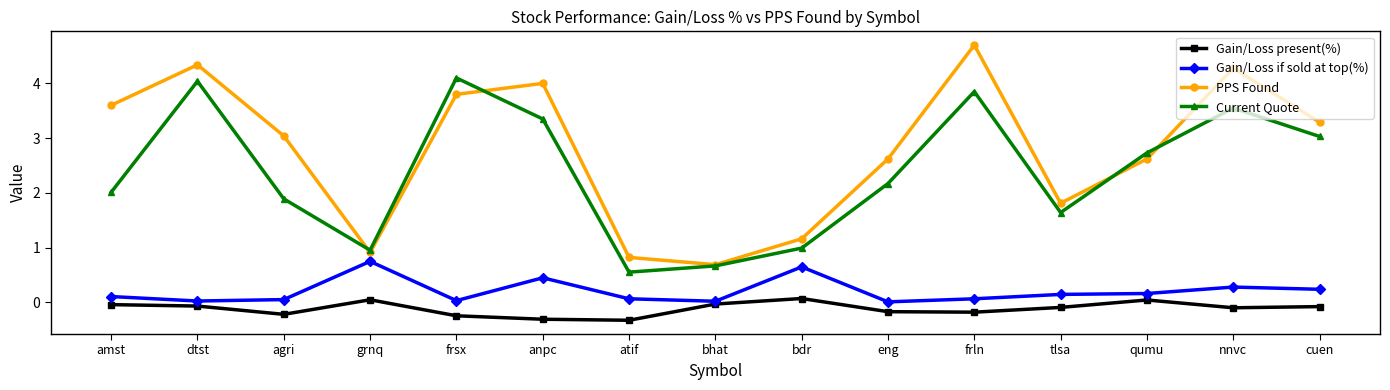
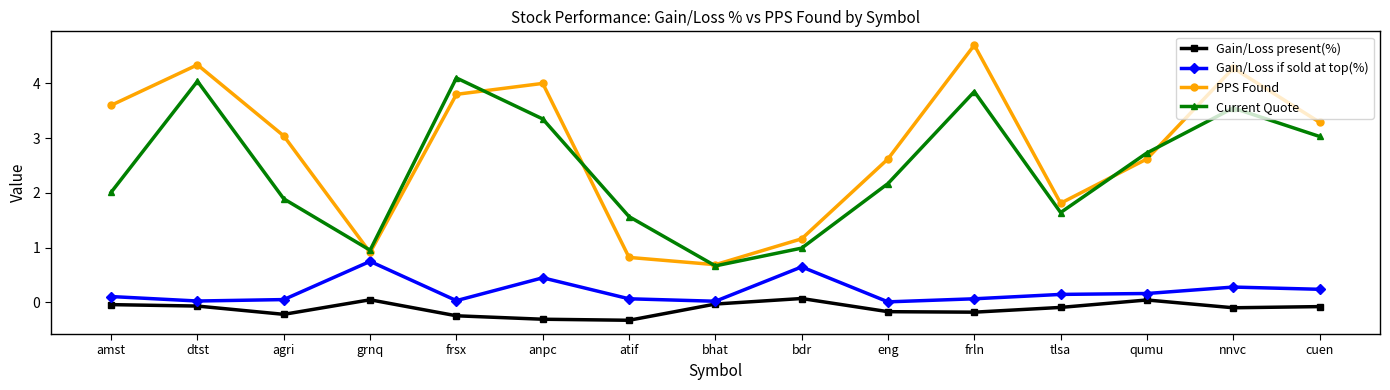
  {
    "Gain/Loss present(%)": {
      "amst": 0.0,
      "dtst": -0.1,
      "agri": -0.2,
      "grnq": 0.0,
      "frsx": -0.2,
      "anpc": -0.3,
      "atif": -0.3,
      "bhat": 0.0,
      "bdr": 0.1,
      "eng": -0.2,
      "frln": -0.2,
      "tlsa": -0.1,
      "qumu": 0.0,
      "nnvc": -0.1,
      "cuen": -0.1
    },
    "Gain/Loss if sold at top(%)": {
      "amst": 0.1,
      "dtst": 0.0,
      "agri": 0.0,
      "grnq": 0.7,
      "frsx": 0.0,
      "anpc": 0.4,
      "atif": 0.1,
      "bhat": 0.0,
      "bdr": 0.6,
      "eng": 0.0,
      "frln": 0.1,
      "tlsa": 0.1,
      "qumu": 0.2,
      "nnvc": 0.3,
      "cuen": 0.2
    },
    "PPS Found": {
      "amst": 3.6,
      "dtst": 4.3,
      "agri": 3.0,
      "frsx": 3.8,
      "anpc": 4.0,
      "atif": 0.8,
      "bdr": 1.2,
      "eng": 2.6,
      "frln": 4.7,
      "tlsa": 1.8,
      "qumu": 2.6,
      "cuen": 3.3
    },
    "Current Quote": {
      "amst": 2.0,
      "dtst": 4.0,
      "agri": 1.9,
      "frsx": 4.1,
      "anpc": 3.4,
-     "atif": 0.6,
+     "atif": 1.6,
      "bdr": 1.0,
      "eng": 2.2,
      "frln": 3.9,
      "tlsa": 1.6,
      "qumu": 2.7,
      "cuen": 3.0
    }
  }
